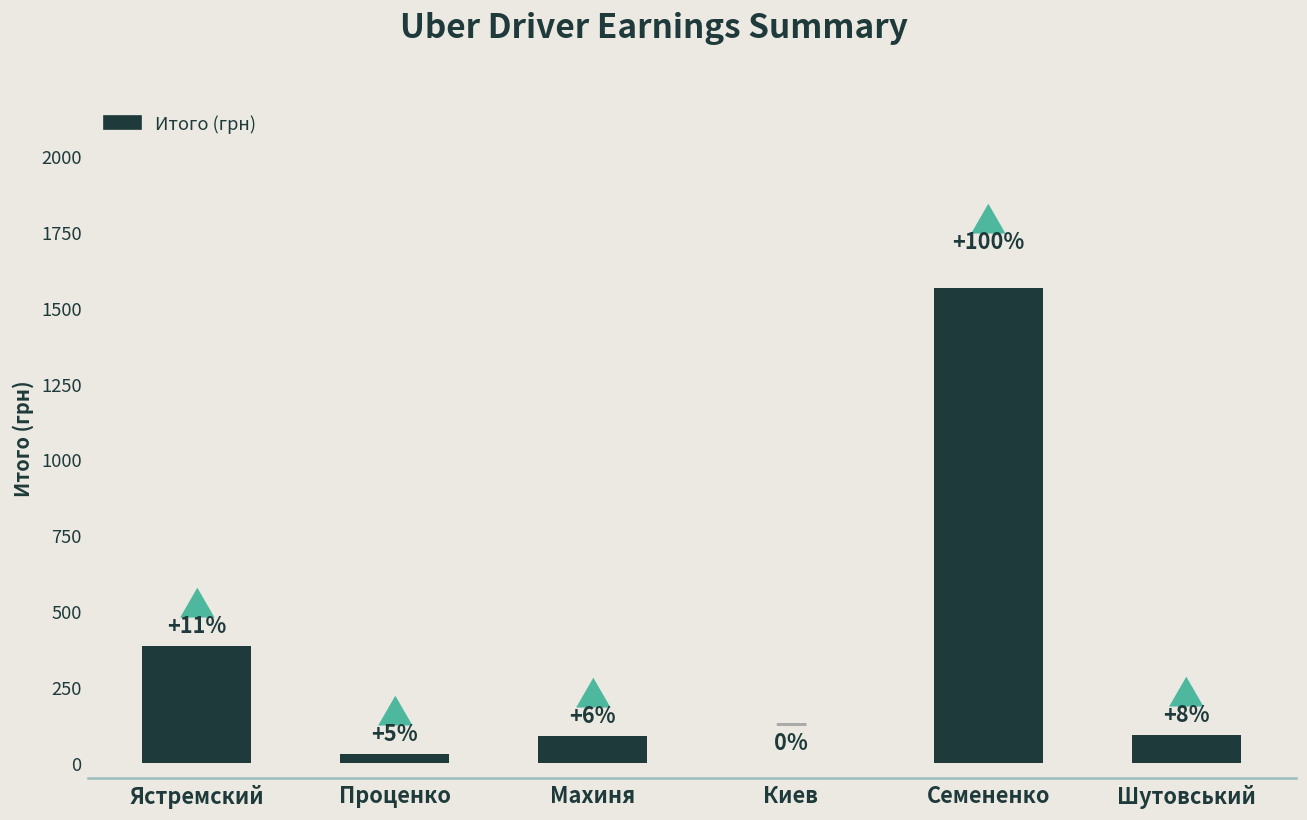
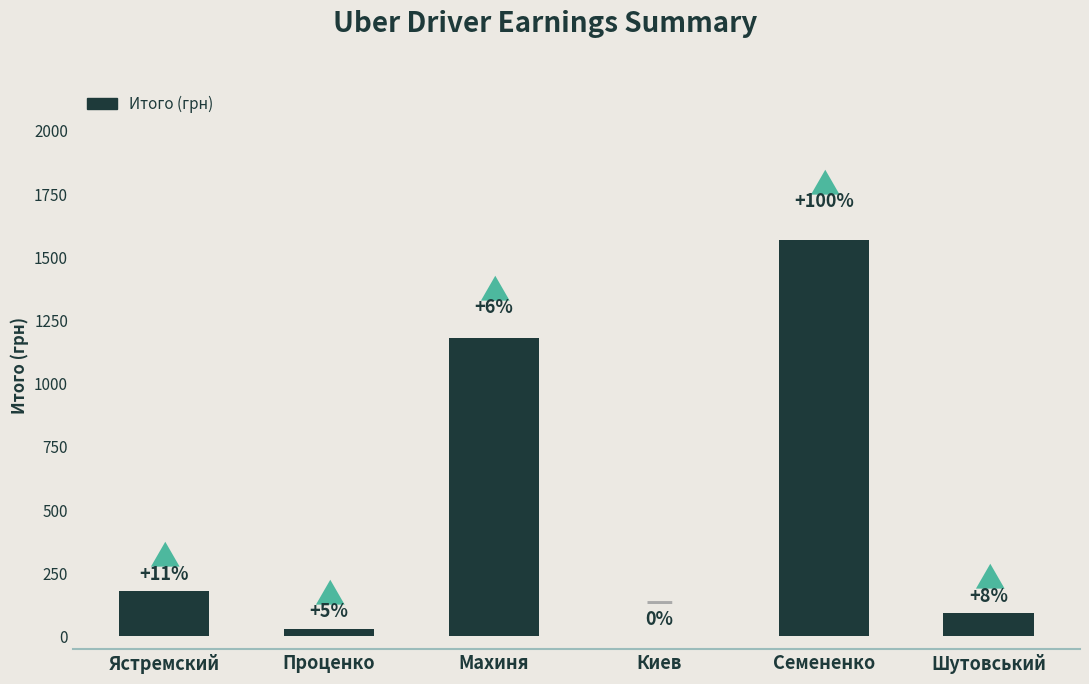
  {
-   "Ястремский": 390,
-   "Махиня": 90,
+   "Ястремский": 180,
+   "Махиня": 1180,
    "Семененко": 1570
  }
